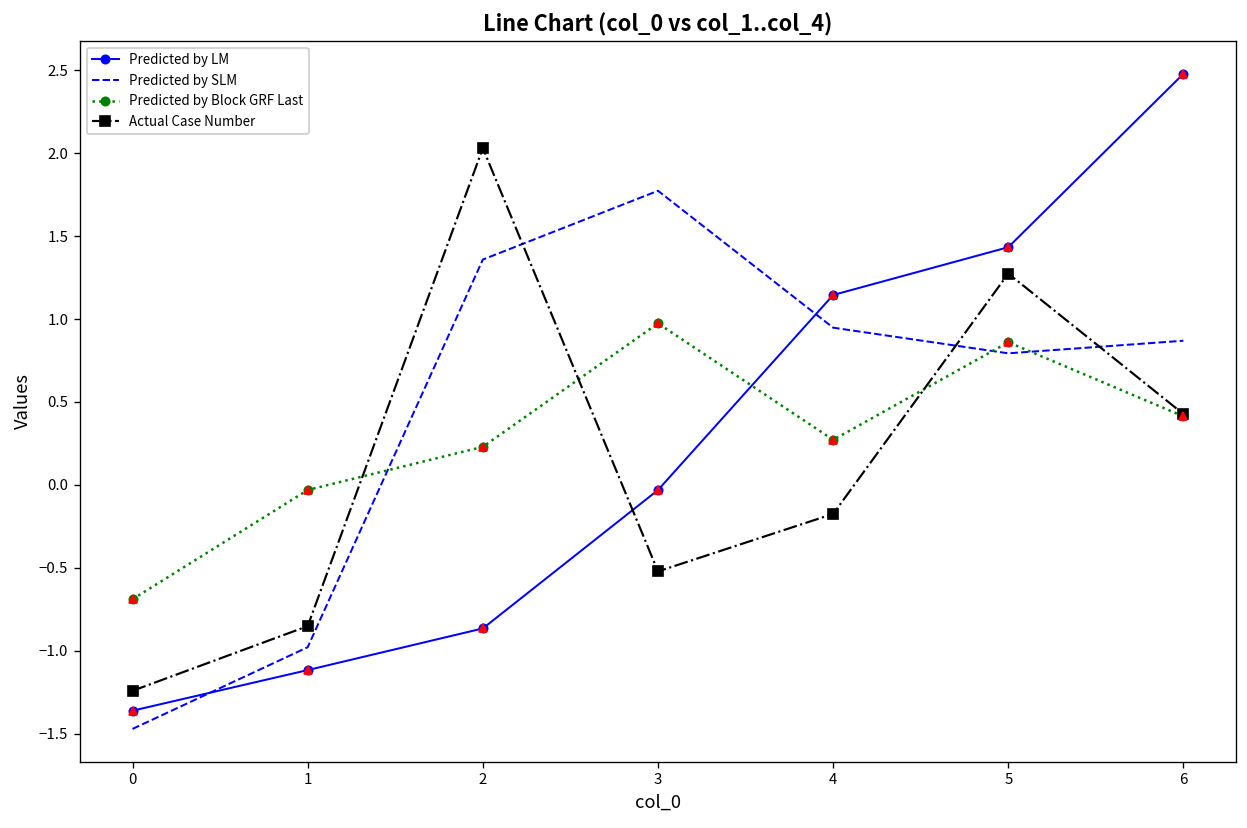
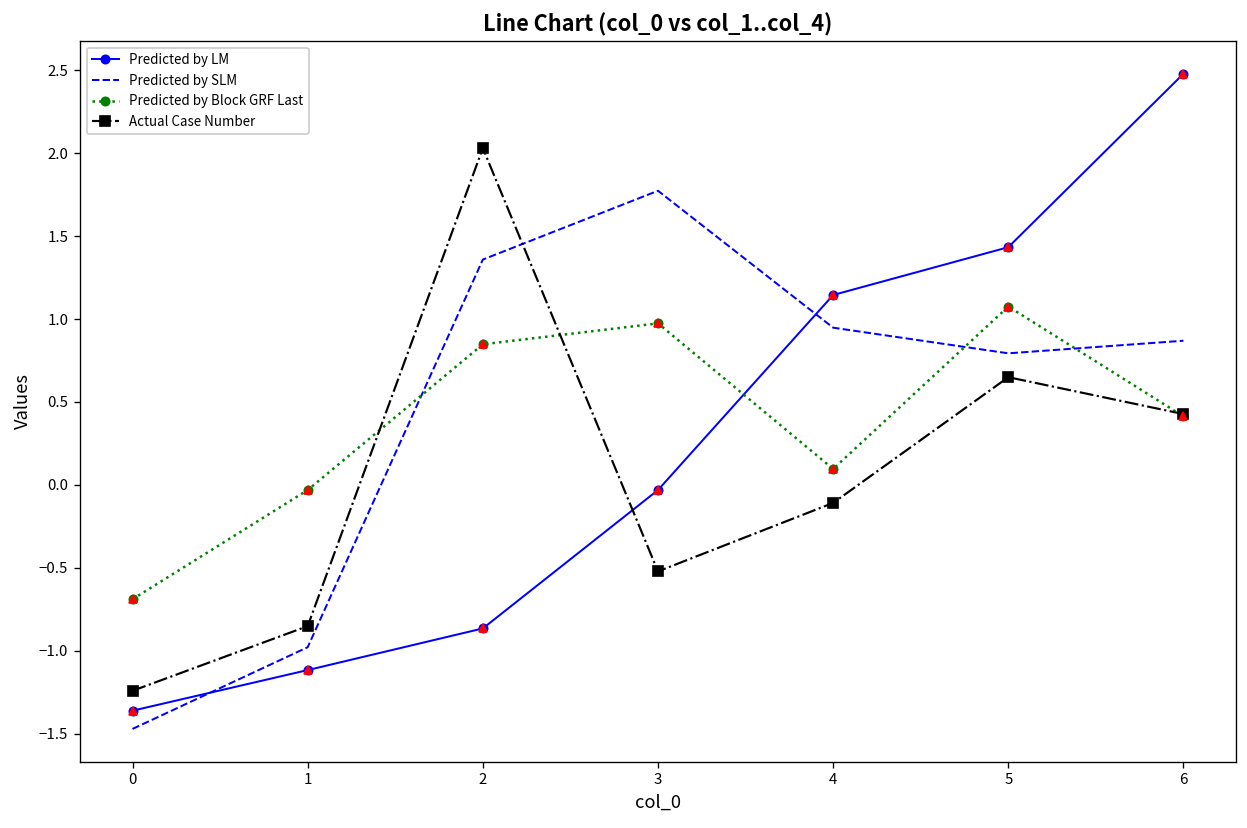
  {
    "Predicted by Block GRF Last": {
      "0": -0.69,
      "1": -0.03,
-     "2": 0.23,
+     "2": 0.85,
      "3": 0.97,
-     "4": 0.27,
-     "5": 0.86
+     "4": 0.10,
+     "5": 1.08
    },
    "Actual Case Number": {
      "0": -1.24,
      "1": -0.85,
      "2": 2.03,
      "3": -0.52,
-     "4": -0.17,
-     "5": 1.27
+     "4": -0.11,
+     "5": 0.65
    }
  }
